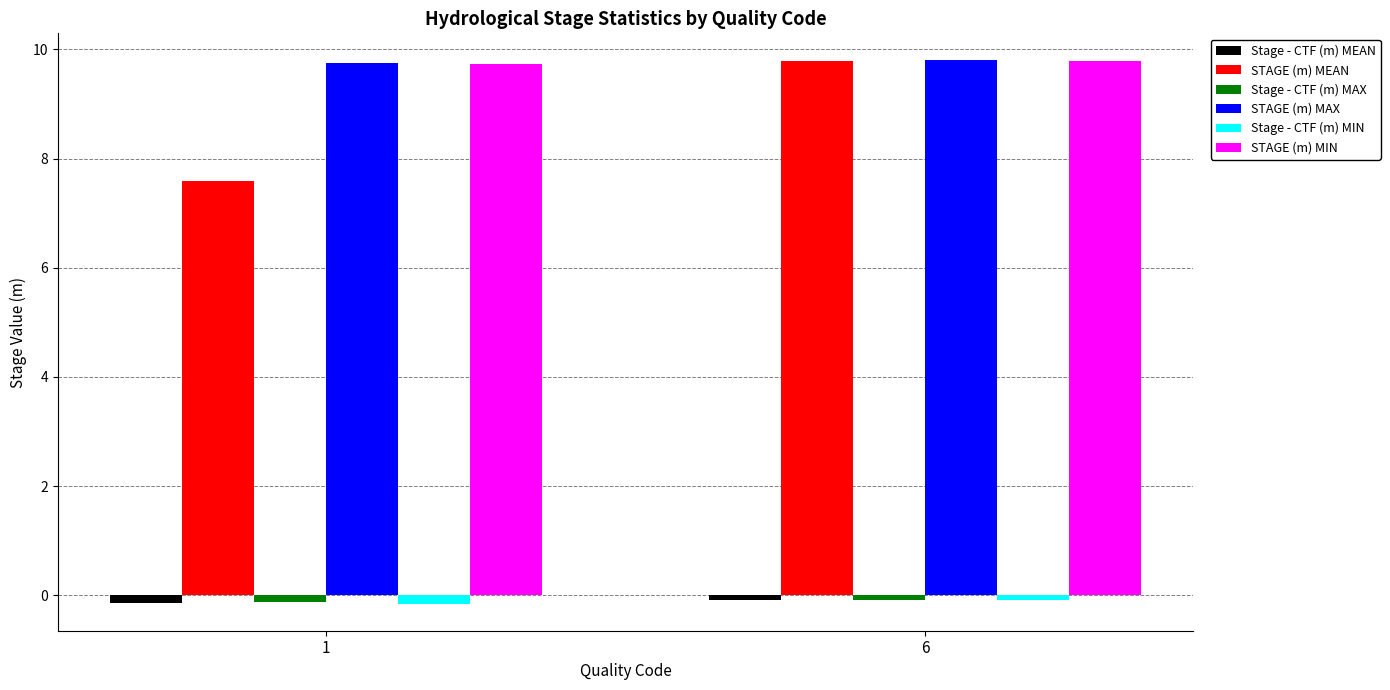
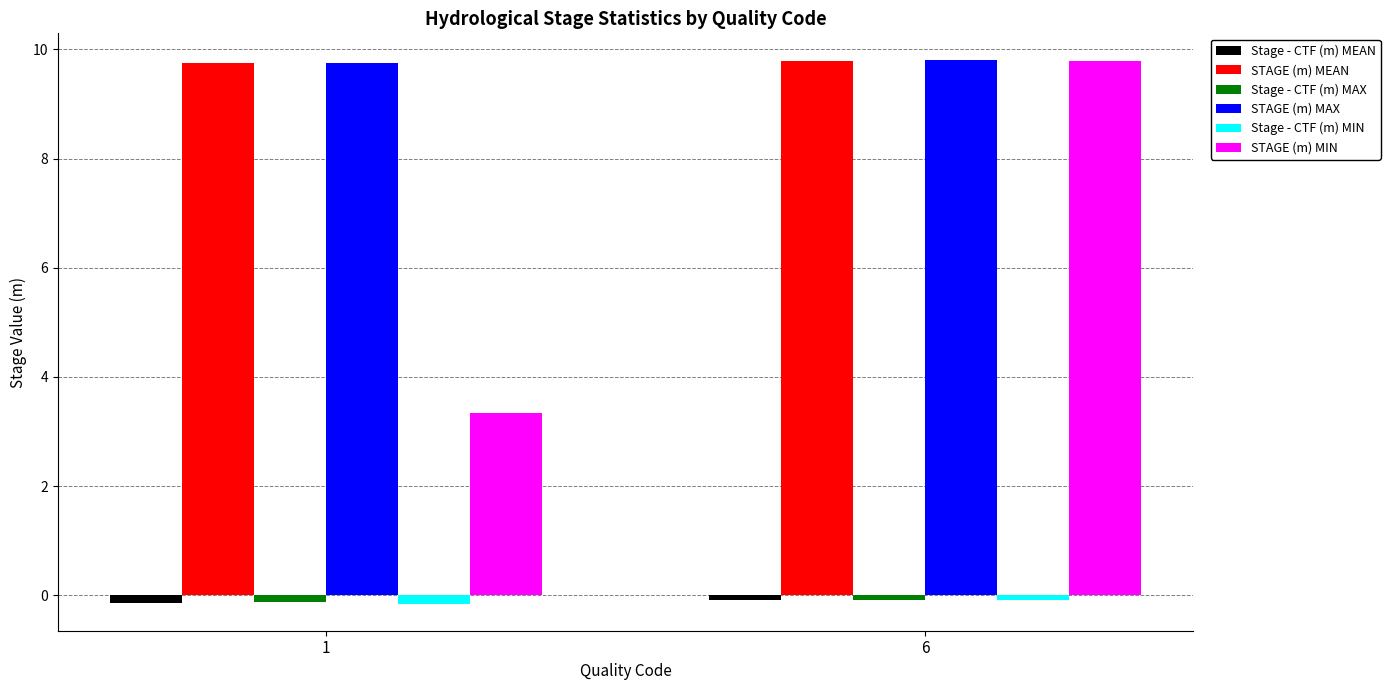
  {
    "Stage - CTF (m) MEAN": {
      "1": -0.1,
      "6": -0.1
    },
    "STAGE (m) MEAN": {
-     "1": 7.6,
+     "1": 9.7,
      "6": 9.8
    },
    "Stage - CTF (m) MAX": {
      "1": -0.1,
      "6": -0.1
    },
    "STAGE (m) MAX": {
      "1": 9.8,
      "6": 9.8
    },
    "Stage - CTF (m) MIN": {
      "1": -0.2,
      "6": -0.1
    },
    "STAGE (m) MIN": {
-     "1": 9.7,
+     "1": 3.3,
      "6": 9.8
    }
  }
